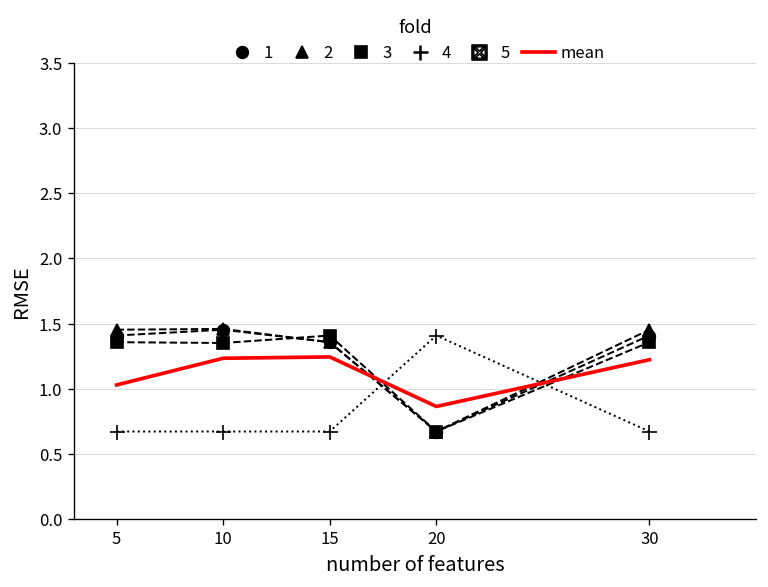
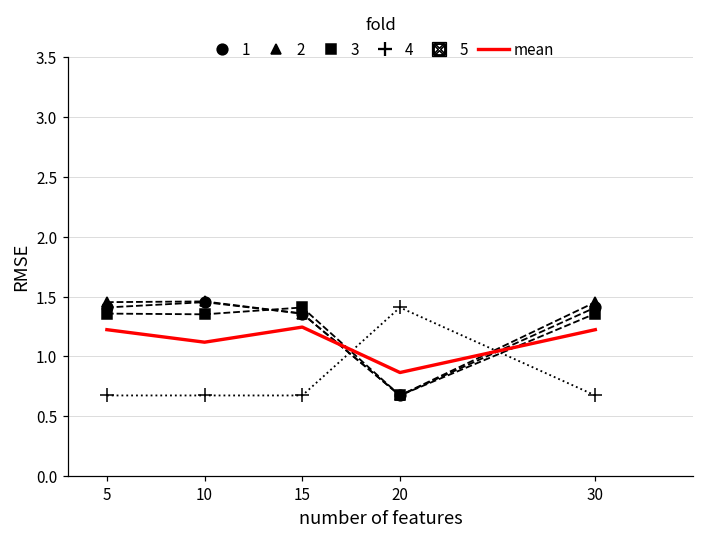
  {
    "mean": {
-     "5": 1.03,
-     "10": 1.24,
+     "5": 1.22,
+     "10": 1.12,
      "15": 1.25,
      "20": 0.87,
      "30": 1.22
    }
  }
